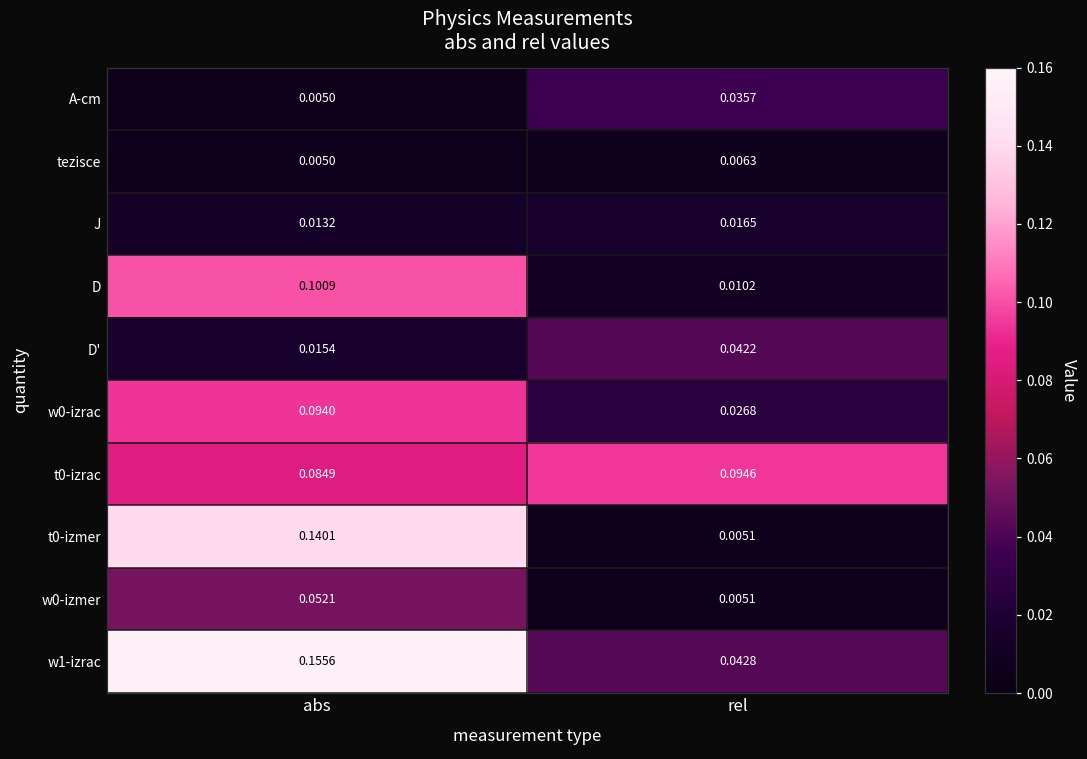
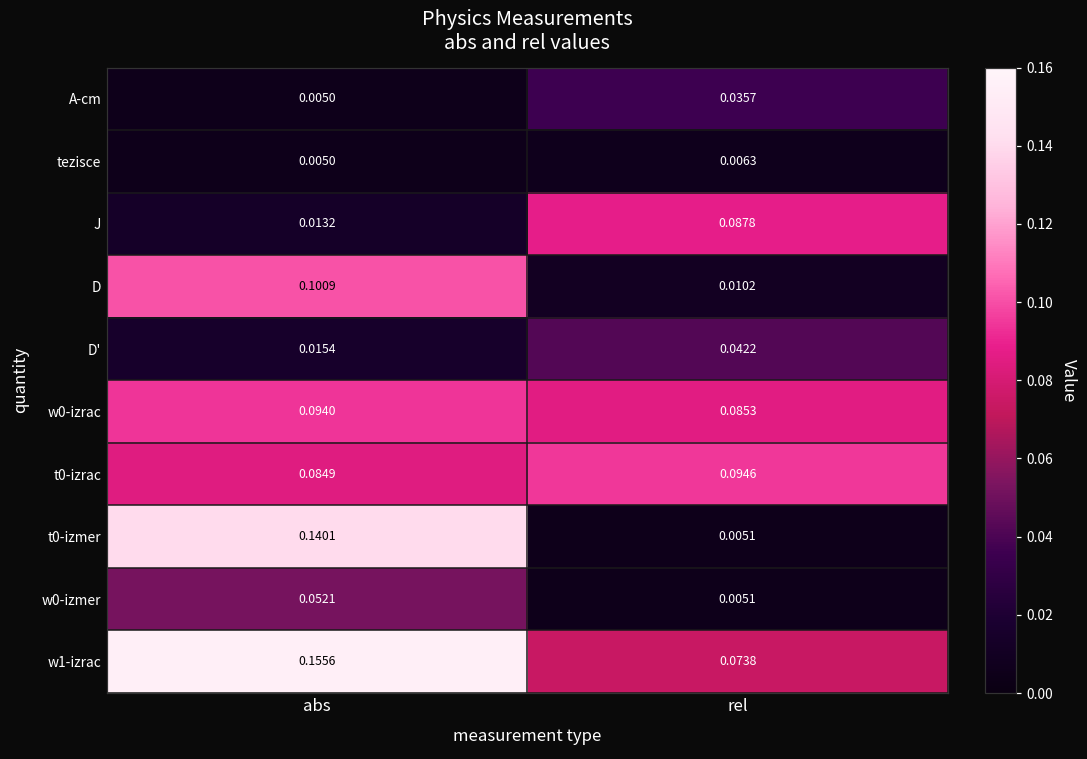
  {
    "A-cm": {
      "abs": 0.0050,
      "rel": 0.0357
    },
    "tezisce": {
      "abs": 0.0050,
      "rel": 0.0063
    },
    "J": {
      "abs": 0.0132,
-     "rel": 0.0165
+     "rel": 0.0878
    },
    "D": {
      "abs": 0.1009,
      "rel": 0.0102
    },
    "D'": {
      "abs": 0.0154,
      "rel": 0.0422
    },
    "w0-izrac": {
      "abs": 0.0940,
-     "rel": 0.0268
+     "rel": 0.0853
    },
    "t0-izrac": {
      "abs": 0.0849,
      "rel": 0.0946
    },
    "t0-izmer": {
      "abs": 0.1401,
      "rel": 0.0051
    },
    "w0-izmer": {
      "abs": 0.0521,
      "rel": 0.0051
    },
    "w1-izrac": {
      "abs": 0.1556,
-     "rel": 0.0428
+     "rel": 0.0738
    }
  }
